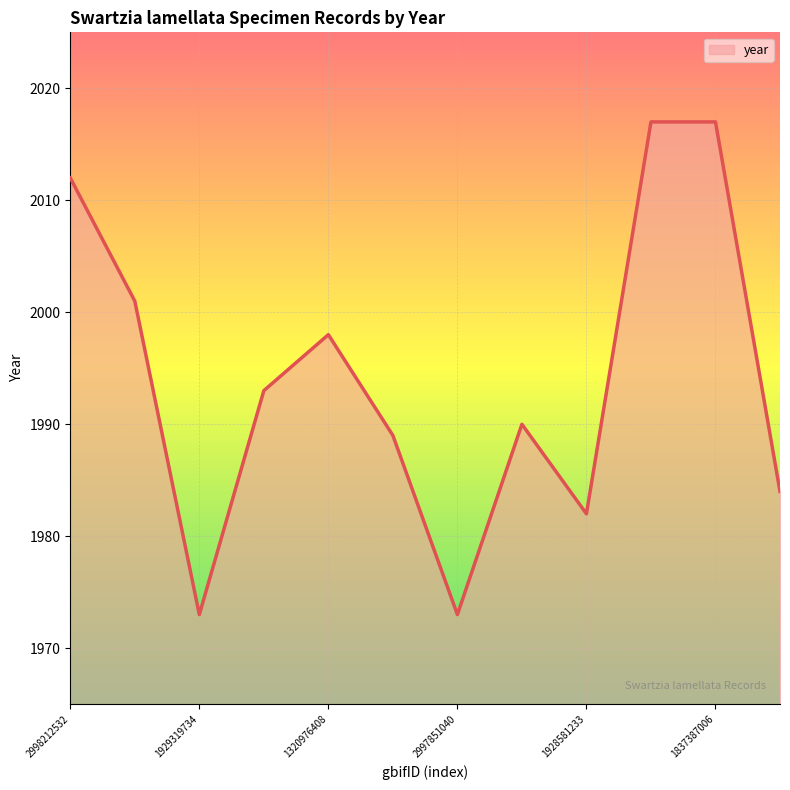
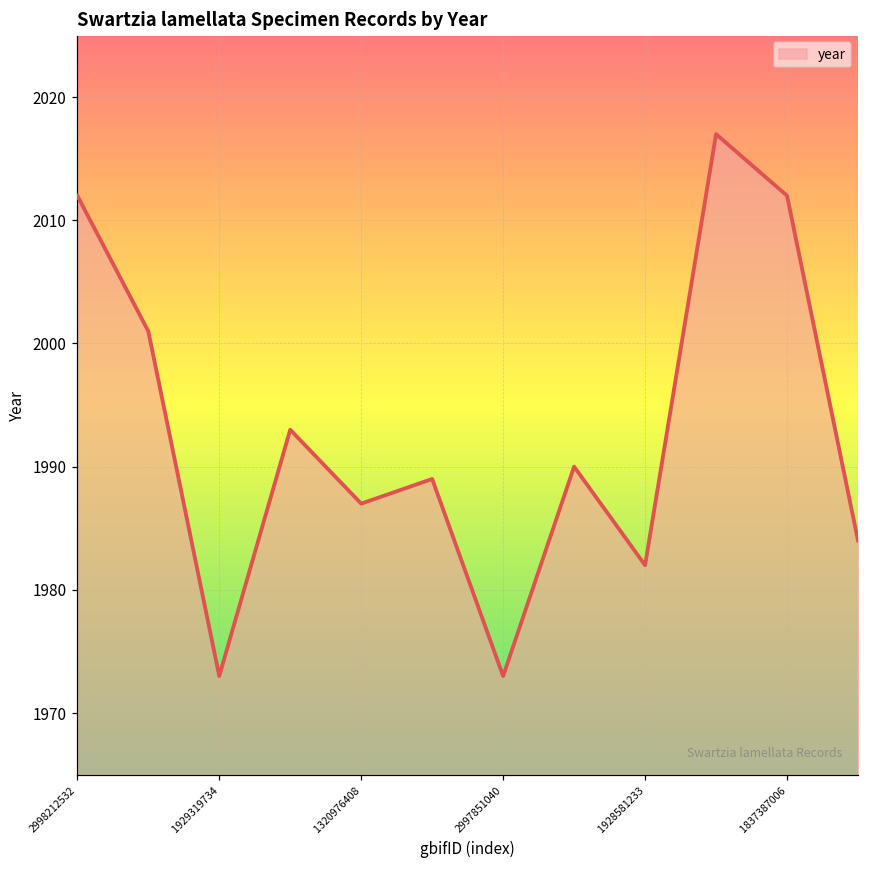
  {
    "2998212532": 2012,
    "1929319734": 1973,
-   "1320976408": 1998,
+   "1320976408": 1987,
    "2997851040": 1973,
    "1928581233": 1982,
-   "1837387006": 2017
+   "1837387006": 2012
  }
